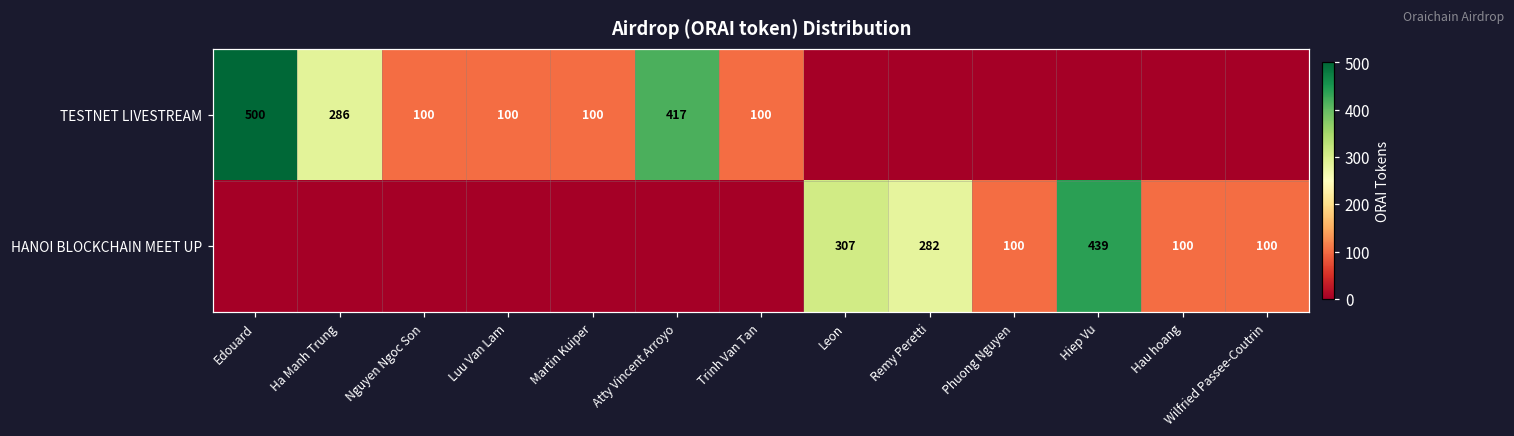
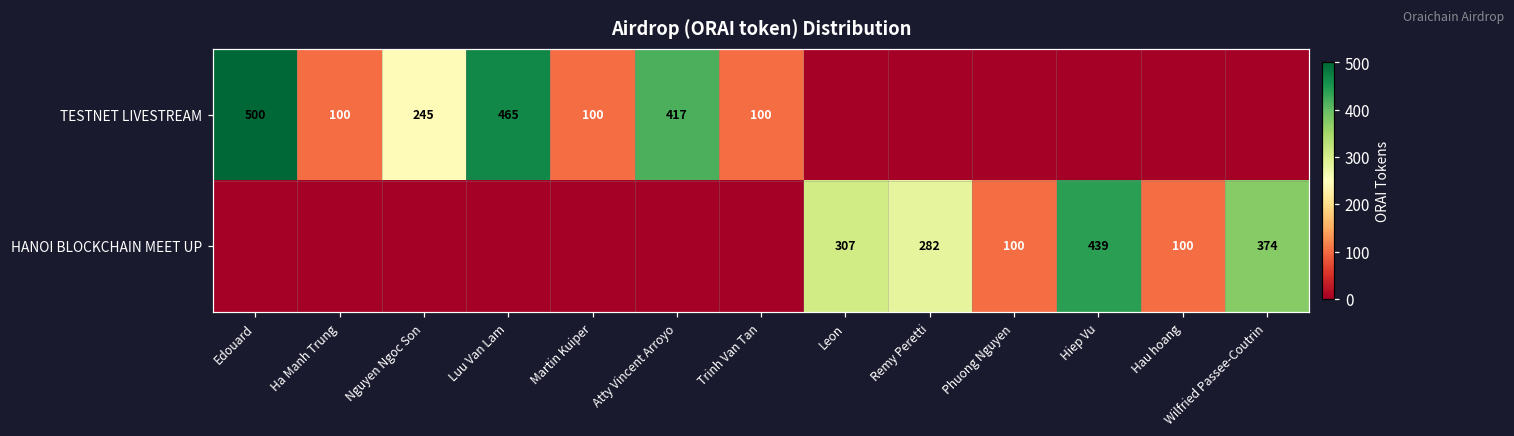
  {
    "TESTNET LIVESTREAM": {
      "Edouard": 500,
-     "Ha Manh Trung": 286,
-     "Nguyen Ngoc Son": 100,
-     "Luu Van Lam": 100,
+     "Ha Manh Trung": 100,
+     "Nguyen Ngoc Son": 245,
+     "Luu Van Lam": 465,
      "Martin Kuiper": 100,
      "Atty Vincent Arroyo": 417,
      "Trinh Van Tan": 100
    },
    "HANOI BLOCKCHAIN MEET UP": {
      "Leon": 307,
      "Remy Peretti": 282,
      "Phuong Nguyen": 100,
      "Hiep Vu": 439,
      "Hau hoang": 100,
-     "Wilfried Passee-Coutrin": 100
+     "Wilfried Passee-Coutrin": 374
    }
  }
